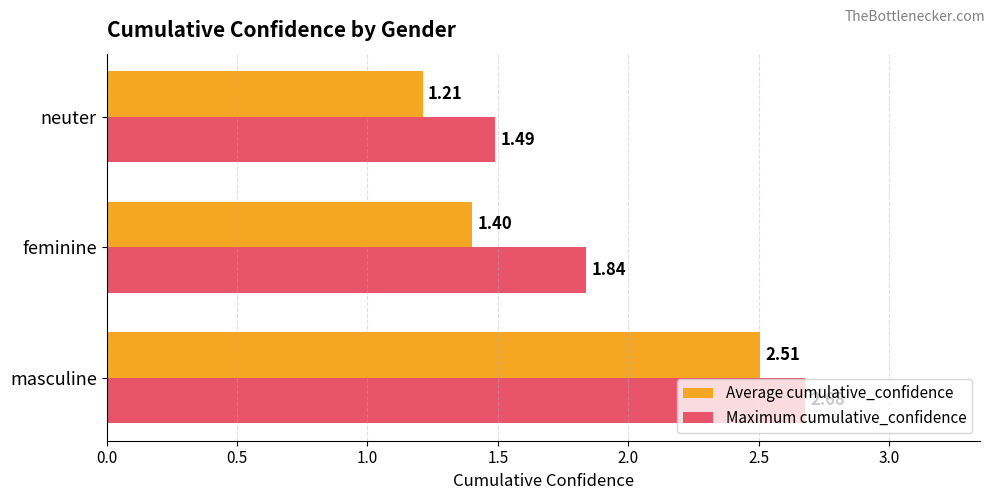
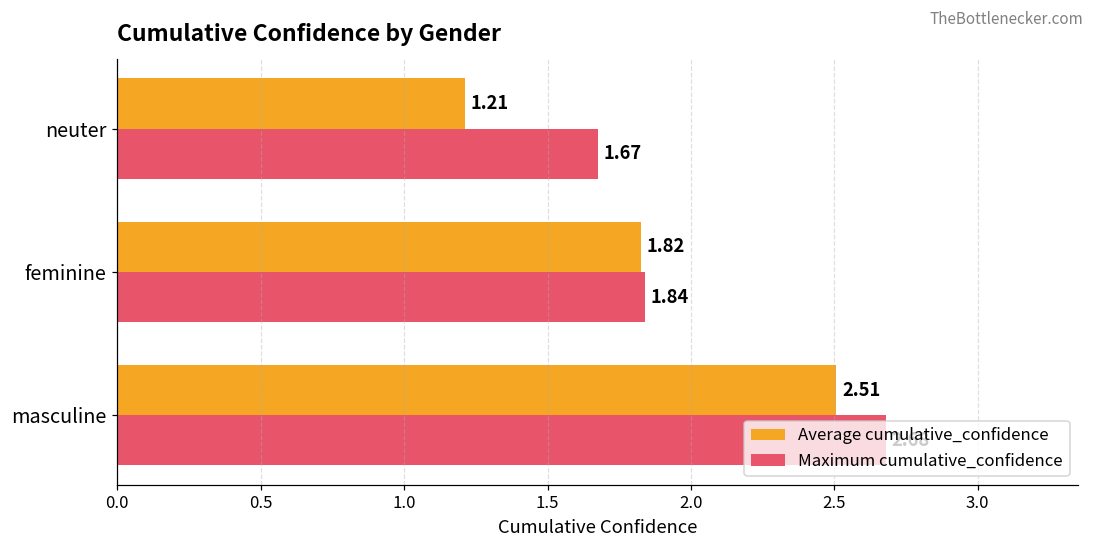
  {
    "Average cumulative_confidence": {
      "neuter": 1.21,
-     "feminine": 1.40,
+     "feminine": 1.82,
      "masculine": 2.51
    },
    "Maximum cumulative_confidence": {
-     "neuter": 1.49,
+     "neuter": 1.67,
      "feminine": 1.84
    }
  }
